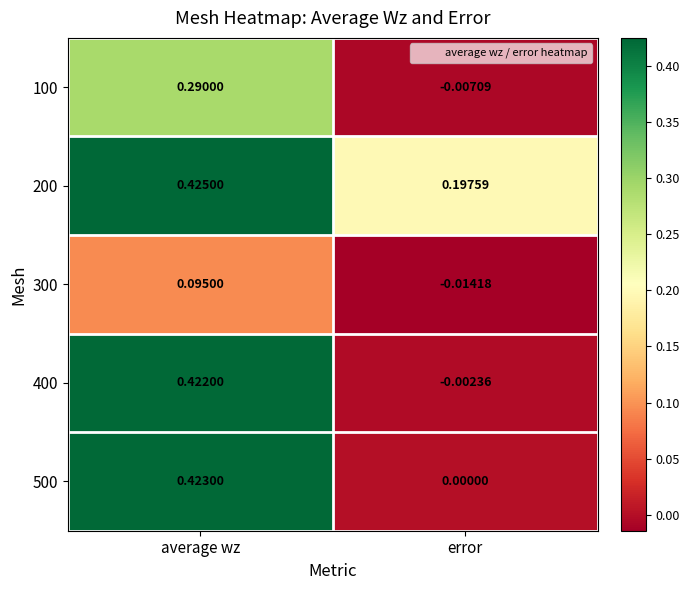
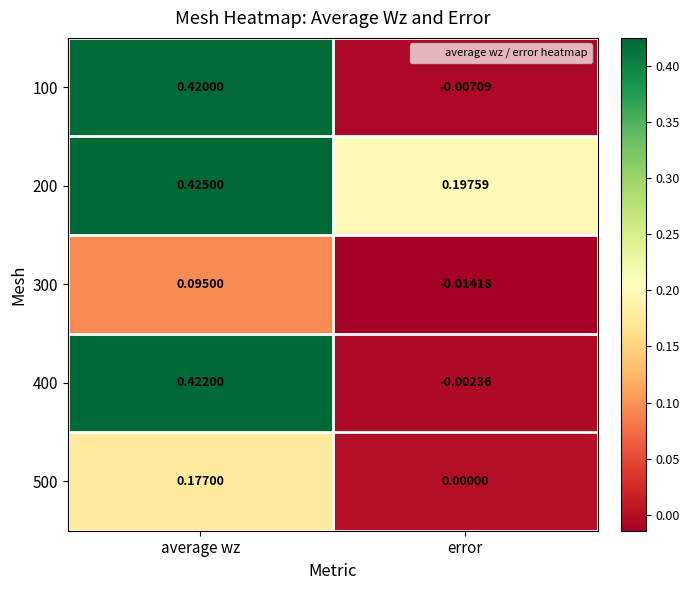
  {
    "100": {
-     "average wz": 0.29000,
+     "average wz": 0.42000,
      "error": -0.00709
    },
    "200": {
      "average wz": 0.42500,
      "error": 0.19759
    },
    "300": {
      "average wz": 0.09500,
      "error": -0.01418
    },
    "400": {
      "average wz": 0.42200,
      "error": -0.00236
    },
    "500": {
-     "average wz": 0.42300,
+     "average wz": 0.17700,
      "error": 0.00000
    }
  }
